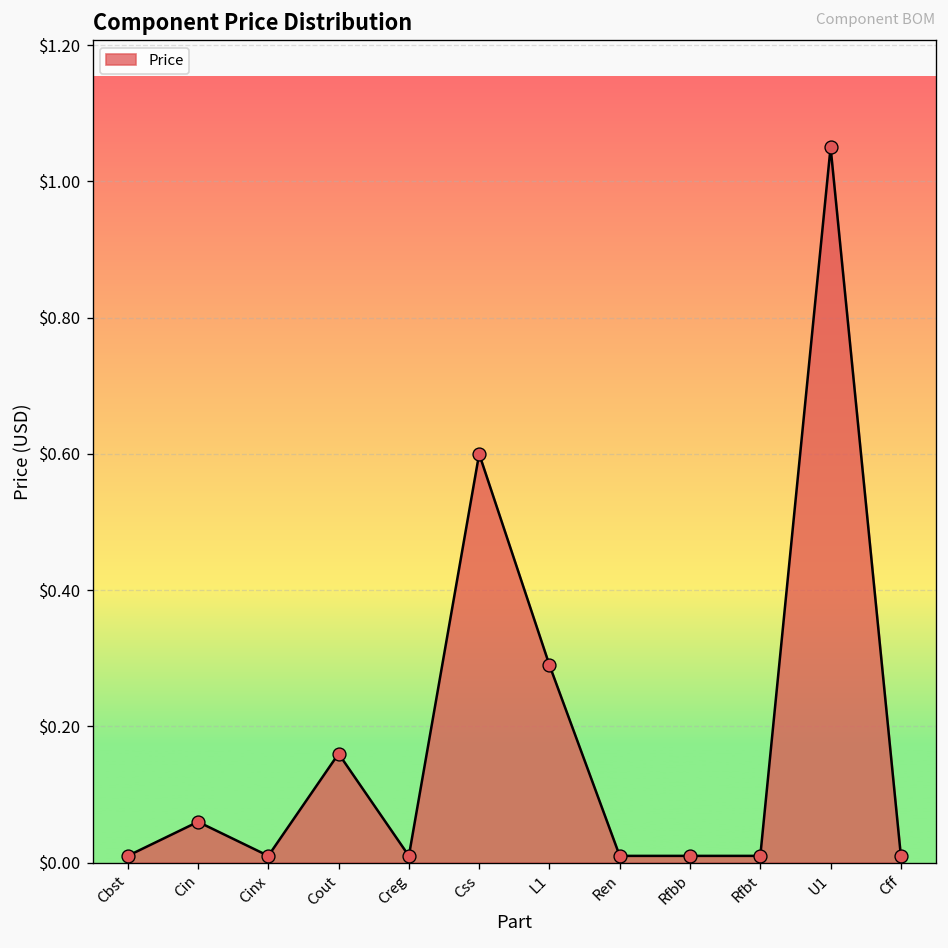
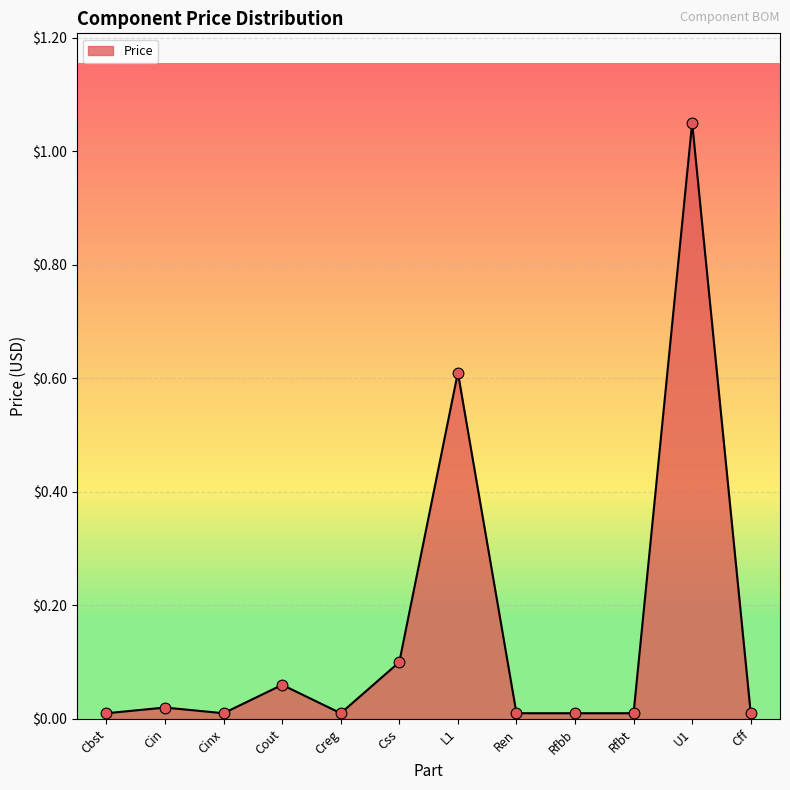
  {
    "Cbst": "$0.01",
-   "Cin": "$0.06",
+   "Cin": "$0.02",
    "Cinx": "$0.01",
-   "Cout": "$0.16",
+   "Cout": "$0.06",
    "Creg": "$0.01",
-   "Css": "$0.6",
-   "L1": "$0.29",
+   "Css": "$0.1",
+   "L1": "$0.61",
    "Ren": "$0.01",
    "Rfbb": "$0.01",
    "Rfbt": "$0.01",
    "U1": "$1.05",
    "Cff": "$0.01"
  }
